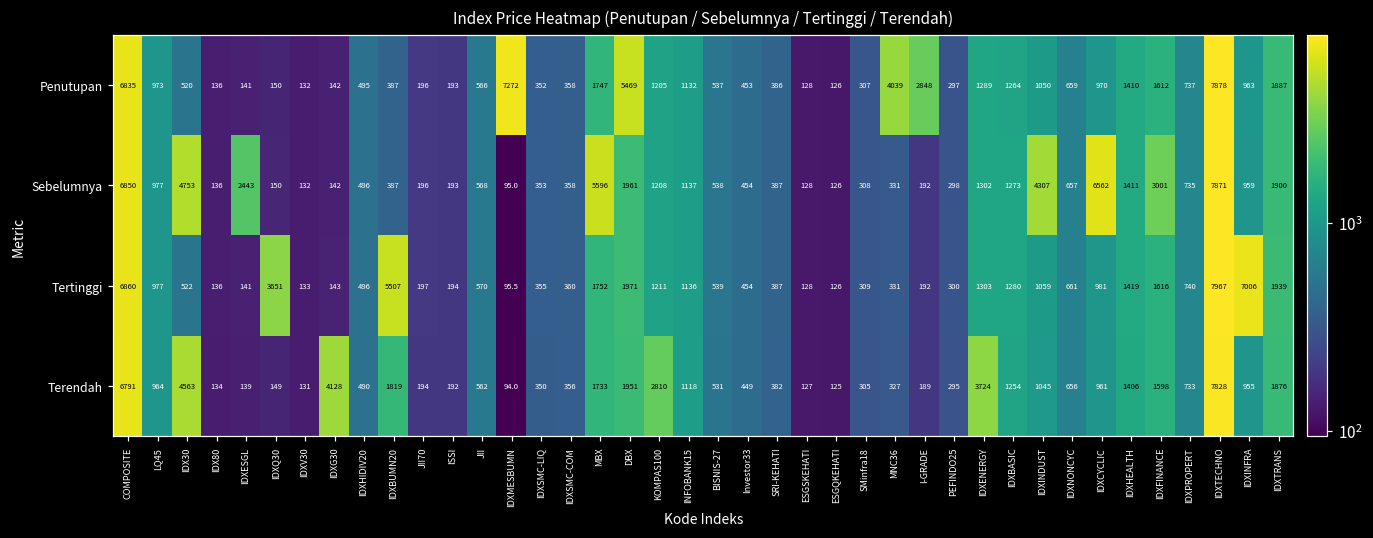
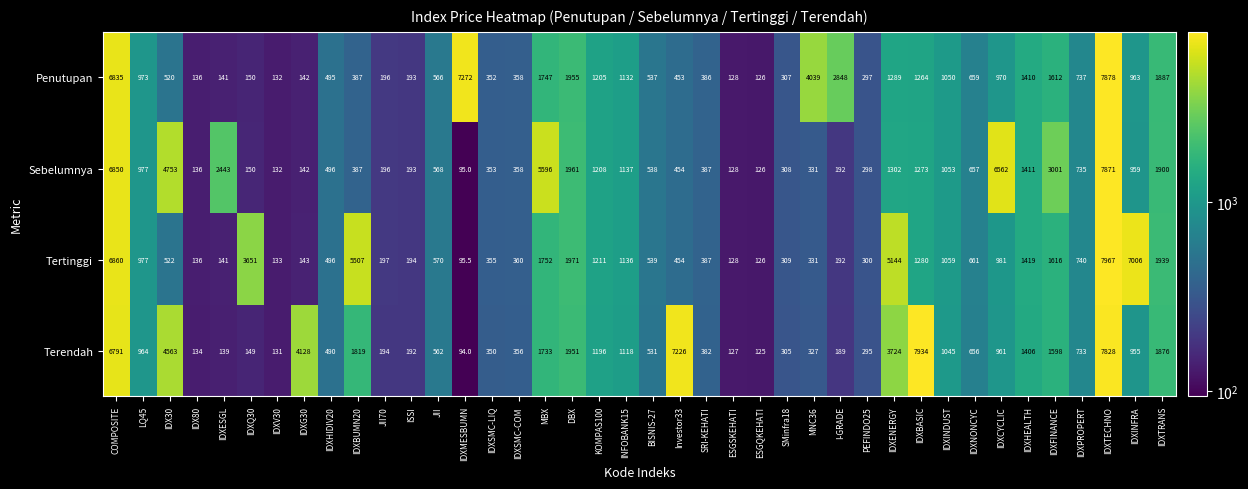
  {
    "Penutupan": {
      "COMPOSITE": 6835,
      "LQ45": 973,
      "IDX30": 520,
      "IDX80": 136,
      "IDXESGL": 141,
      "IDXQ30": 150,
      "IDXV30": 132,
      "IDXG30": 142,
      "IDXHIDIV20": 495,
      "IDXBUMN20": 387,
      "JII70": 196,
      "ISSI": 193,
      "JII": 566,
      "IDXMESBUMN": 7272,
      "IDXSMC-LIQ": 352,
      "IDXSMC-COM": 358,
      "MBX": 1747,
-     "DBX": 5469,
+     "DBX": 1955,
      "KOMPAS100": 1205,
      "INFOBANK15": 1132,
      "BISNIS-27": 537,
      "Investor33": 453,
      "SRI-KEHATI": 386,
      "ESGSKEHATI": 128,
      "ESGQKEHATI": 126,
      "SMinfra18": 307,
      "MNC36": 4039,
      "I-GRADE": 2848,
      "PEFINDO25": 297,
      "IDXENERGY": 1289,
      "IDXBASIC": 1264,
      "IDXINDUST": 1050,
      "IDXNONCYC": 659,
      "IDXCYCLIC": 970,
      "IDXHEALTH": 1410,
      "IDXFINANCE": 1612,
      "IDXPROPERT": 737,
      "IDXTECHNO": 7878,
      "IDXINFRA": 963,
      "IDXTRANS": 1887
    },
    "Sebelumnya": {
      "COMPOSITE": 6850,
      "LQ45": 977,
      "IDX30": 4753,
      "IDX80": 136,
      "IDXESGL": 2443,
      "IDXQ30": 150,
      "IDXV30": 132,
      "IDXG30": 142,
      "IDXHIDIV20": 496,
      "IDXBUMN20": 387,
      "JII70": 196,
      "ISSI": 193,
      "JII": 568,
      "IDXMESBUMN": 95.0,
      "IDXSMC-LIQ": 353,
      "IDXSMC-COM": 358,
      "MBX": 5596,
      "DBX": 1961,
      "KOMPAS100": 1208,
      "INFOBANK15": 1137,
      "BISNIS-27": 538,
      "Investor33": 454,
      "SRI-KEHATI": 387,
      "ESGSKEHATI": 128,
      "ESGQKEHATI": 126,
      "SMinfra18": 308,
      "MNC36": 331,
      "I-GRADE": 192,
      "PEFINDO25": 298,
      "IDXENERGY": 1302,
      "IDXBASIC": 1273,
-     "IDXINDUST": 4307,
+     "IDXINDUST": 1053,
      "IDXNONCYC": 657,
      "IDXCYCLIC": 6562,
      "IDXHEALTH": 1411,
      "IDXFINANCE": 3001,
      "IDXPROPERT": 735,
      "IDXTECHNO": 7871,
      "IDXINFRA": 959,
      "IDXTRANS": 1900
    },
    "Tertinggi": {
      "COMPOSITE": 6860,
      "LQ45": 977,
      "IDX30": 522,
      "IDX80": 136,
      "IDXESGL": 141,
      "IDXQ30": 3651,
      "IDXV30": 133,
      "IDXG30": 143,
      "IDXHIDIV20": 496,
      "IDXBUMN20": 5507,
      "JII70": 197,
      "ISSI": 194,
      "JII": 570,
      "IDXMESBUMN": 95.5,
      "IDXSMC-LIQ": 355,
      "IDXSMC-COM": 360,
      "MBX": 1752,
      "DBX": 1971,
      "KOMPAS100": 1211,
      "INFOBANK15": 1136,
      "BISNIS-27": 539,
      "Investor33": 454,
      "SRI-KEHATI": 387,
      "ESGSKEHATI": 128,
      "ESGQKEHATI": 126,
      "SMinfra18": 309,
      "MNC36": 331,
      "I-GRADE": 192,
      "PEFINDO25": 300,
-     "IDXENERGY": 1303,
+     "IDXENERGY": 5144,
      "IDXBASIC": 1280,
      "IDXINDUST": 1059,
      "IDXNONCYC": 661,
      "IDXCYCLIC": 981,
      "IDXHEALTH": 1419,
      "IDXFINANCE": 1616,
      "IDXPROPERT": 740,
      "IDXTECHNO": 7967,
      "IDXINFRA": 7006,
      "IDXTRANS": 1939
    },
    "Terendah": {
      "COMPOSITE": 6791,
      "LQ45": 964,
      "IDX30": 4563,
      "IDX80": 134,
      "IDXESGL": 139,
      "IDXQ30": 149,
      "IDXV30": 131,
      "IDXG30": 4128,
      "IDXHIDIV20": 490,
      "IDXBUMN20": 1819,
      "JII70": 194,
      "ISSI": 192,
      "JII": 562,
      "IDXMESBUMN": 94.0,
      "IDXSMC-LIQ": 350,
      "IDXSMC-COM": 356,
      "MBX": 1733,
      "DBX": 1951,
-     "KOMPAS100": 2810,
+     "KOMPAS100": 1196,
      "INFOBANK15": 1118,
      "BISNIS-27": 531,
-     "Investor33": 449,
+     "Investor33": 7226,
      "SRI-KEHATI": 382,
      "ESGSKEHATI": 127,
      "ESGQKEHATI": 125,
      "SMinfra18": 305,
      "MNC36": 327,
      "I-GRADE": 189,
      "PEFINDO25": 295,
      "IDXENERGY": 3724,
-     "IDXBASIC": 1254,
+     "IDXBASIC": 7934,
      "IDXINDUST": 1045,
      "IDXNONCYC": 656,
      "IDXCYCLIC": 961,
      "IDXHEALTH": 1406,
      "IDXFINANCE": 1598,
      "IDXPROPERT": 733,
      "IDXTECHNO": 7828,
      "IDXINFRA": 955,
      "IDXTRANS": 1876
    }
  }
